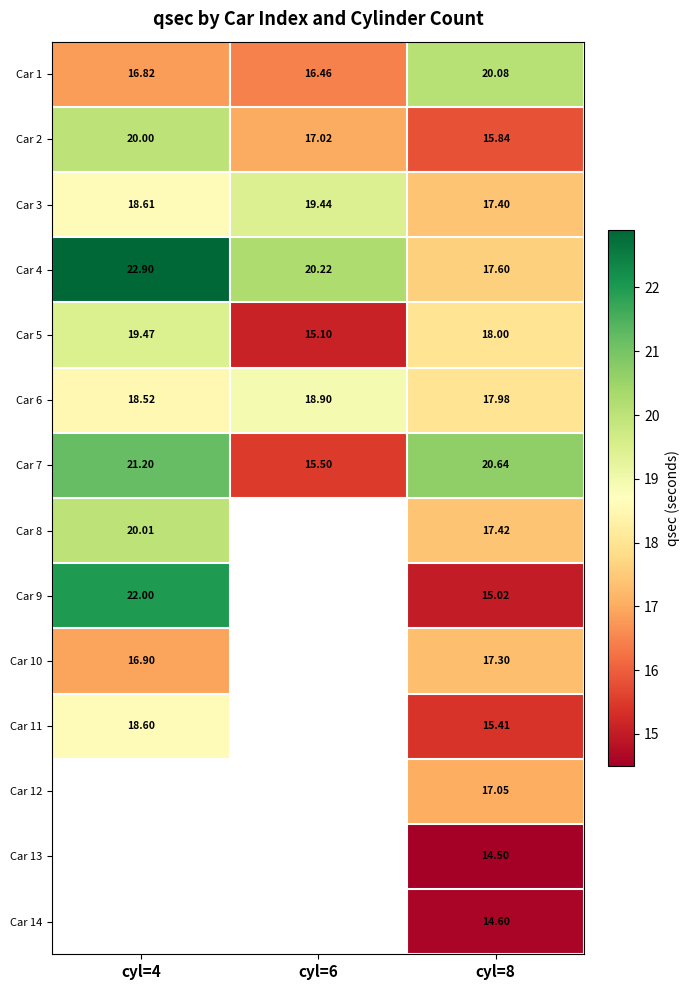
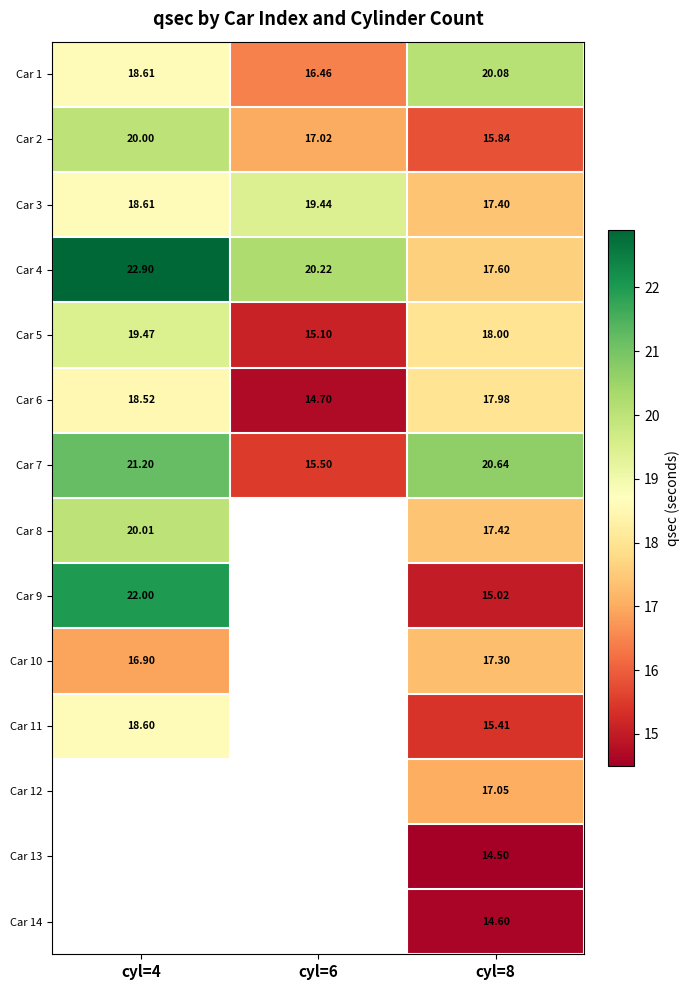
  {
    "Car 1": {
-     "cyl=4": 16.82,
+     "cyl=4": 18.61,
      "cyl=6": 16.46,
      "cyl=8": 20.08
    },
    "Car 2": {
      "cyl=4": 20.00,
      "cyl=6": 17.02,
      "cyl=8": 15.84
    },
    "Car 3": {
      "cyl=4": 18.61,
      "cyl=6": 19.44,
      "cyl=8": 17.40
    },
    "Car 4": {
      "cyl=4": 22.90,
      "cyl=6": 20.22,
      "cyl=8": 17.60
    },
    "Car 5": {
      "cyl=4": 19.47,
      "cyl=6": 15.10,
      "cyl=8": 18.00
    },
    "Car 6": {
      "cyl=4": 18.52,
-     "cyl=6": 18.90,
+     "cyl=6": 14.70,
      "cyl=8": 17.98
    },
    "Car 7": {
      "cyl=4": 21.20,
      "cyl=6": 15.50,
      "cyl=8": 20.64
    },
    "Car 8": {
      "cyl=4": 20.01,
      "cyl=8": 17.42
    },
    "Car 9": {
      "cyl=4": 22.00,
      "cyl=8": 15.02
    },
    "Car 10": {
      "cyl=4": 16.90,
      "cyl=8": 17.30
    },
    "Car 11": {
      "cyl=4": 18.60,
      "cyl=8": 15.41
    },
    "Car 12": {
      "cyl=8": 17.05
    },
    "Car 13": {
      "cyl=8": 14.50
    },
    "Car 14": {
      "cyl=8": 14.60
    }
  }
